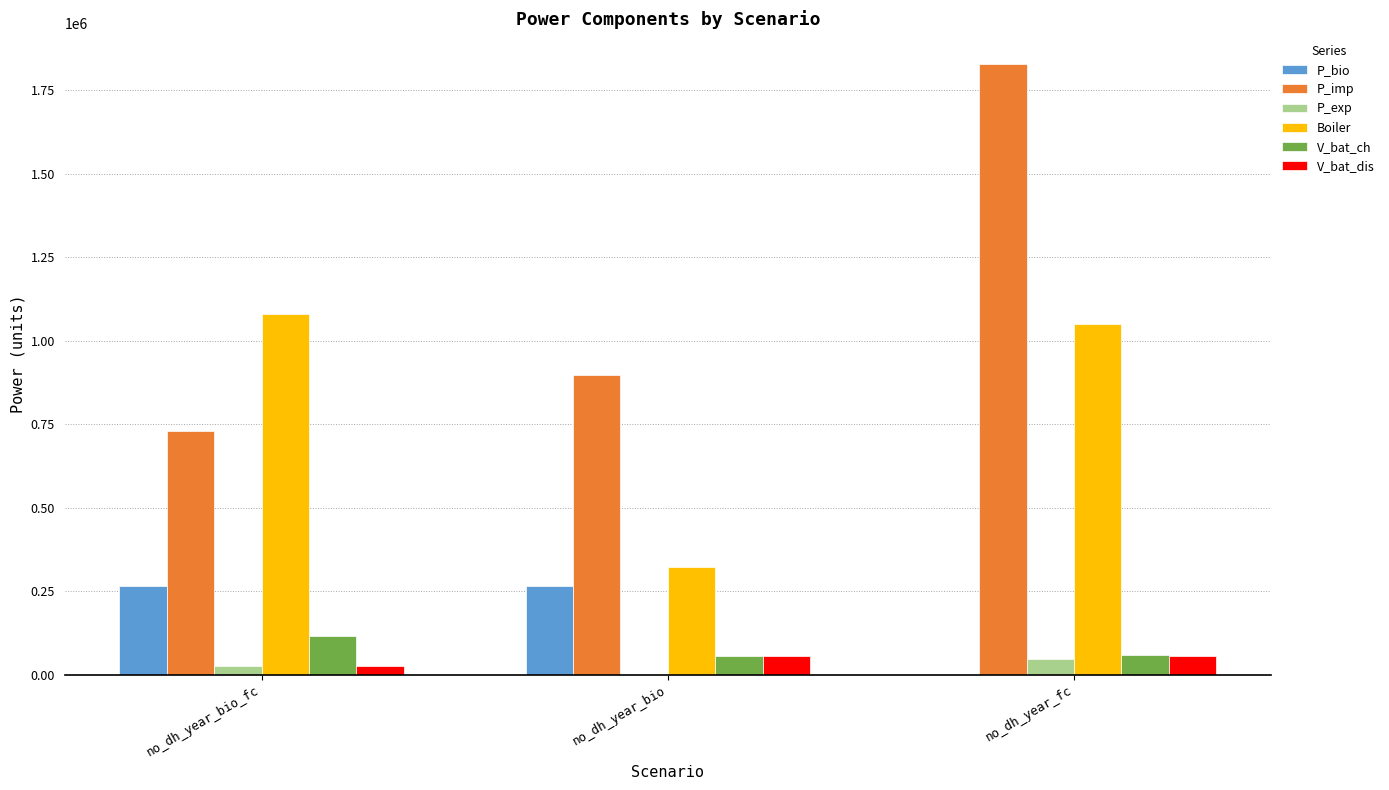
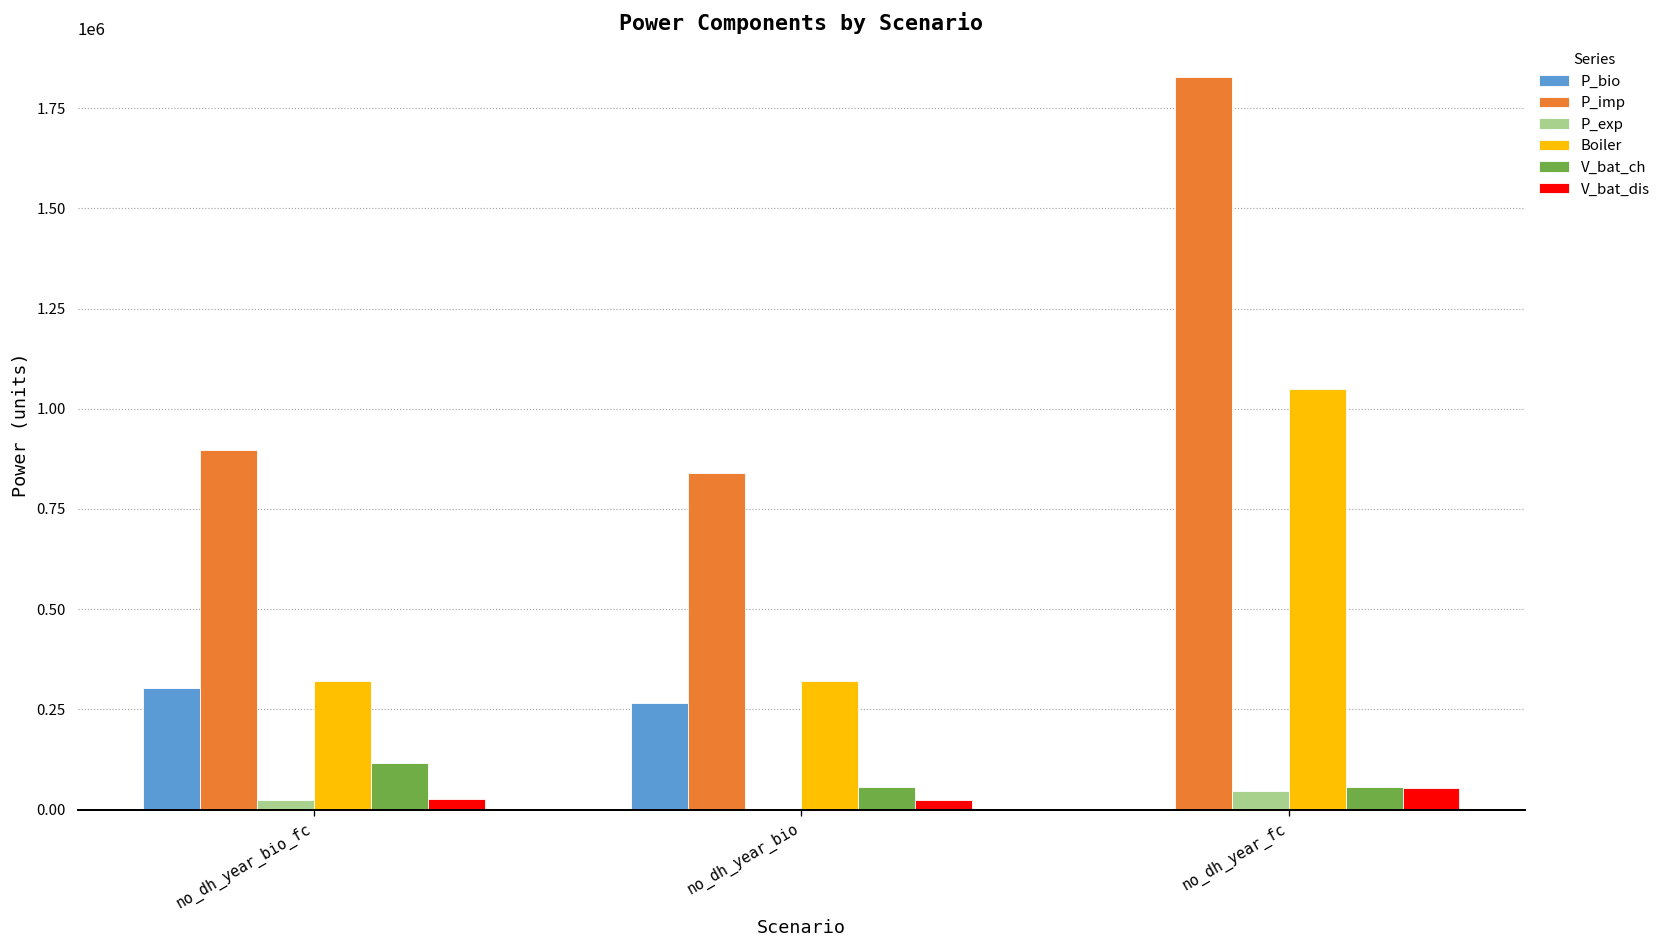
  {
    "P_bio": {
-     "no_dh_year_bio_fc": 270000,
+     "no_dh_year_bio_fc": 300000,
      "no_dh_year_bio": 270000,
      "no_dh_year_fc": 0
    },
    "P_imp": {
-     "no_dh_year_bio_fc": 730000,
-     "no_dh_year_bio": 900000,
+     "no_dh_year_bio_fc": 900000,
+     "no_dh_year_bio": 840000,
      "no_dh_year_fc": 1830000
    },
    "P_exp": {
      "no_dh_year_bio_fc": 20000,
      "no_dh_year_fc": 50000
    },
    "Boiler": {
-     "no_dh_year_bio_fc": 1080000,
+     "no_dh_year_bio_fc": 320000,
      "no_dh_year_bio": 320000,
      "no_dh_year_fc": 1050000
    },
    "V_bat_ch": {
      "no_dh_year_bio_fc": 120000,
      "no_dh_year_bio": 60000,
      "no_dh_year_fc": 60000
    },
    "V_bat_dis": {
      "no_dh_year_bio_fc": 30000,
-     "no_dh_year_bio": 50000,
+     "no_dh_year_bio": 20000,
      "no_dh_year_fc": 50000
    }
  }
